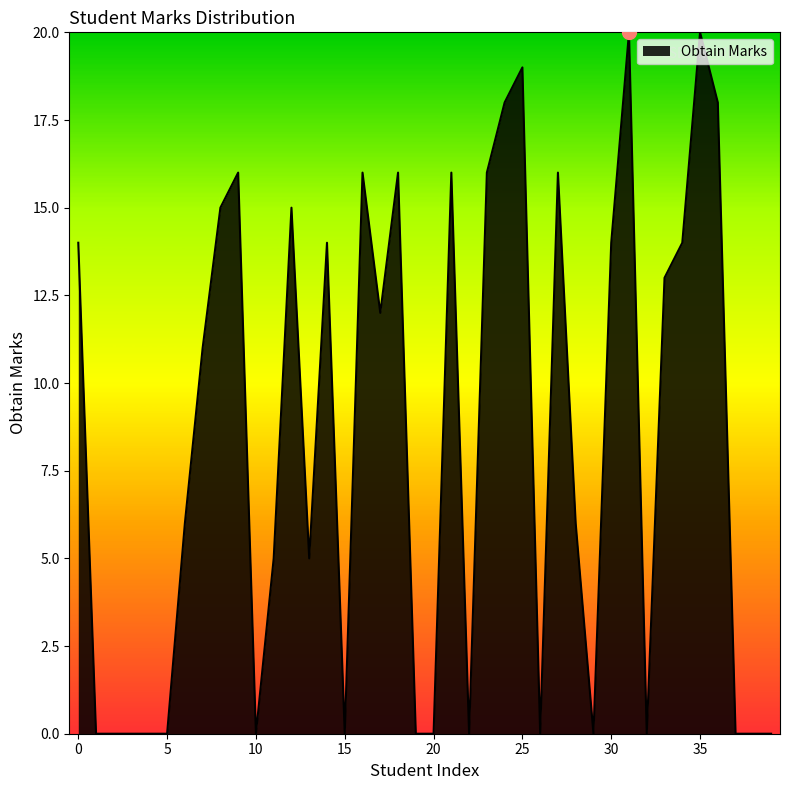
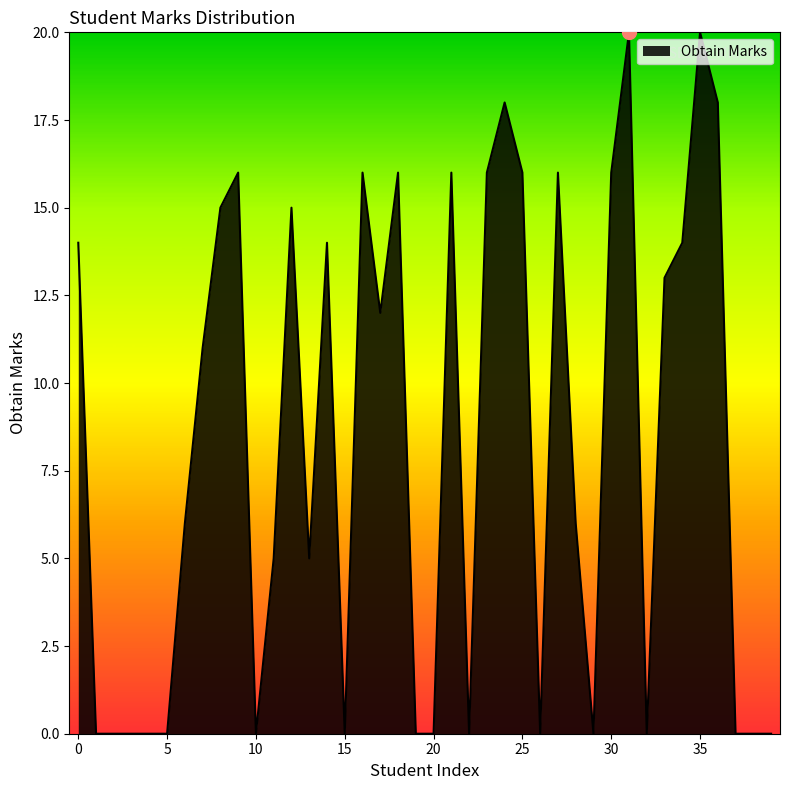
  {
    "Obtain Marks": {
      "0": 14,
      "5": 0,
      "10": 0,
      "15": 0,
      "20": 0,
-     "25": 19,
-     "30": 14,
+     "25": 16,
+     "30": 16,
      "35": 20
    }
  }
